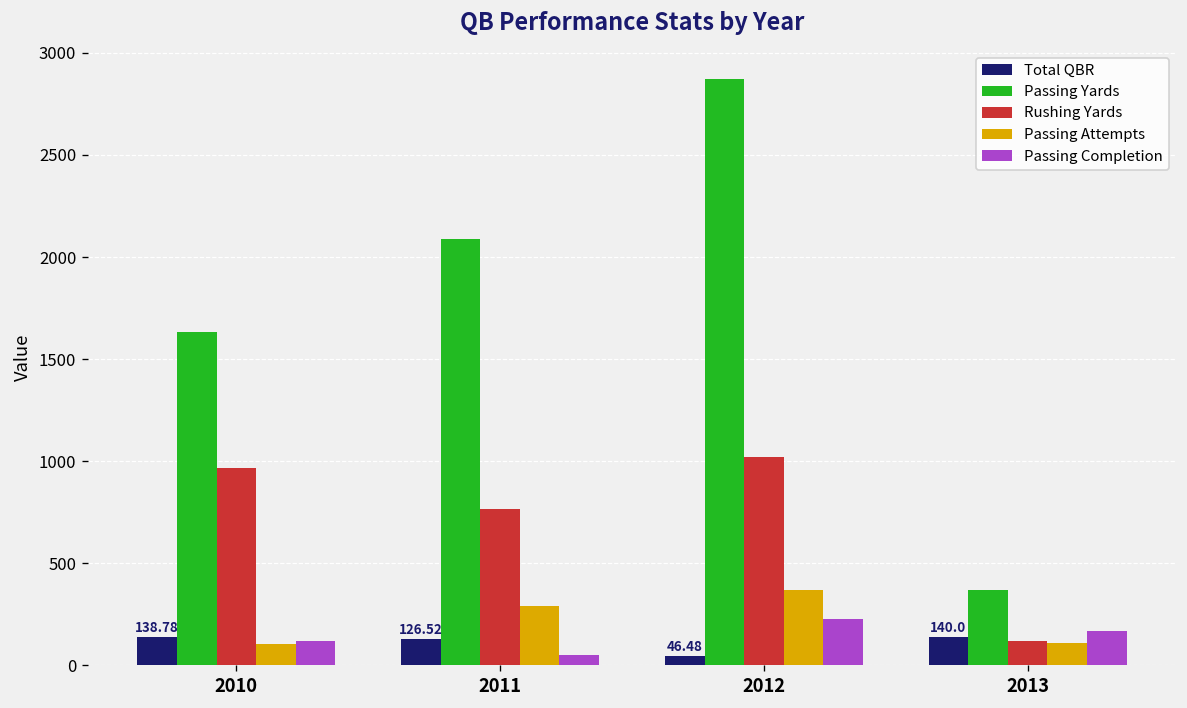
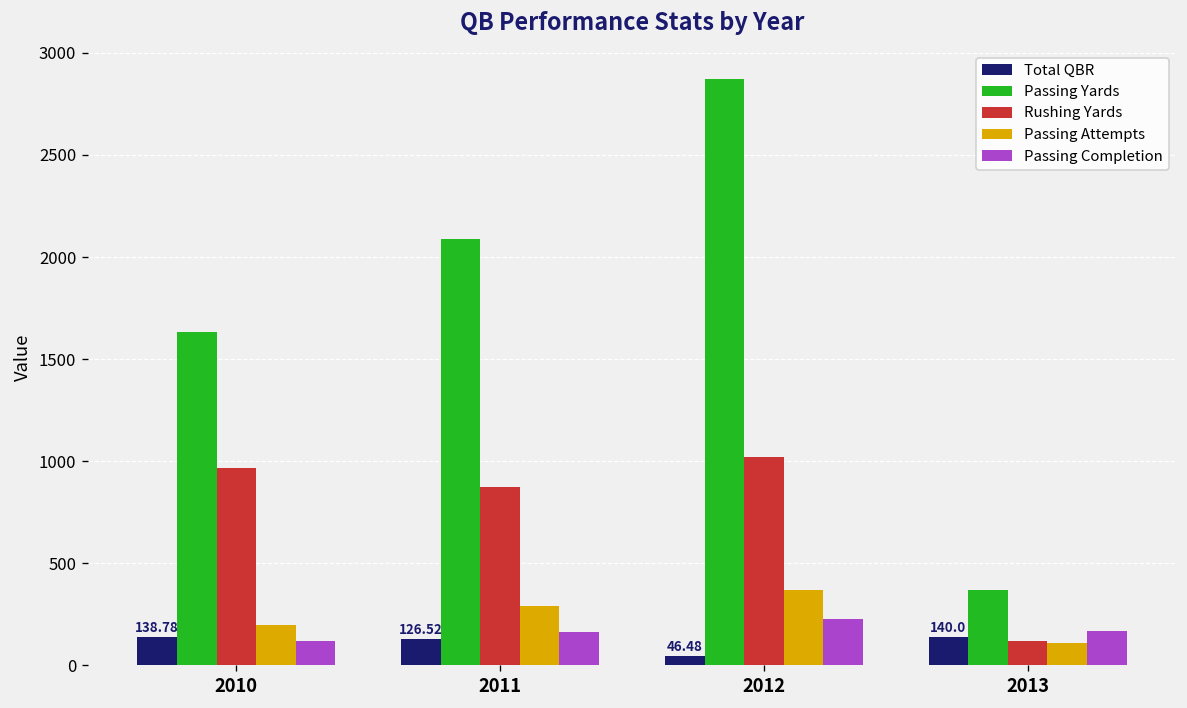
  {
    "Total QBR": {
      "2010": 138.78,
      "2011": 126.52,
      "2012": 46.48,
      "2013": 140.0
    },
    "Passing Yards": {
      "2010": 1630,
      "2011": 2090,
      "2012": 2870,
      "2013": 370
    },
    "Rushing Yards": {
      "2010": 970,
-     "2011": 760,
+     "2011": 870,
      "2012": 1020,
      "2013": 120
    },
    "Passing Attempts": {
-     "2010": 100,
+     "2010": 200,
      "2011": 290,
      "2012": 370,
      "2013": 110
    },
    "Passing Completion": {
      "2010": 120,
-     "2011": 50,
+     "2011": 160,
      "2012": 230,
      "2013": 170
    }
  }
